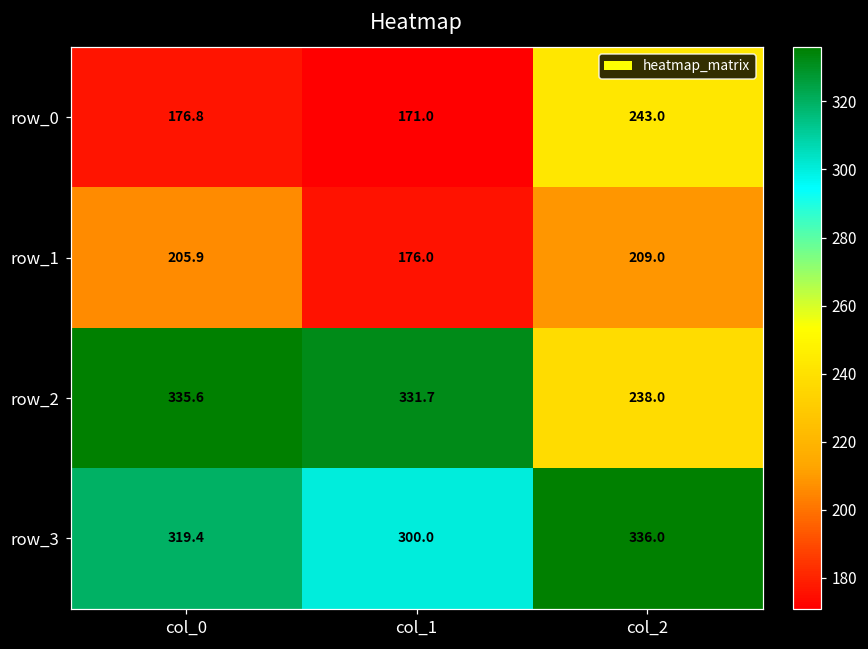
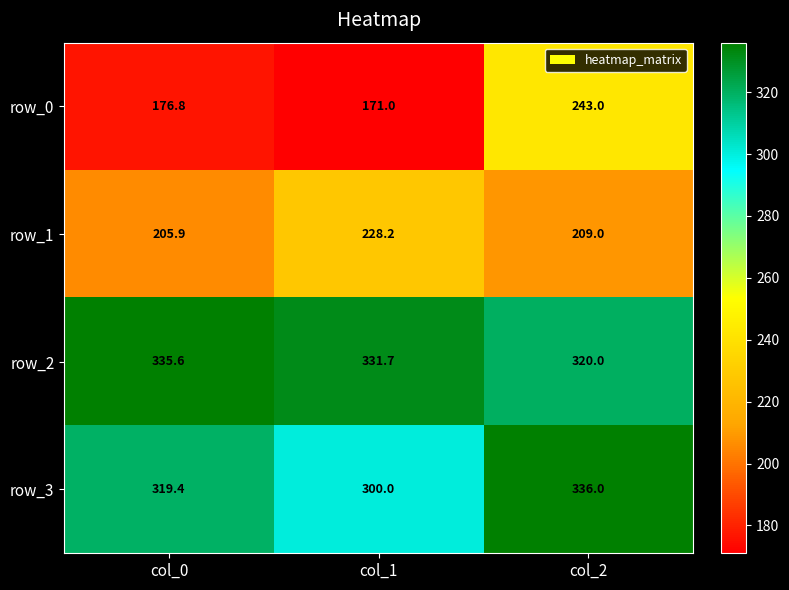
  {
    "row_0": {
      "col_0": 176.8,
      "col_1": 171.0,
      "col_2": 243.0
    },
    "row_1": {
      "col_0": 205.9,
-     "col_1": 176.0,
+     "col_1": 228.2,
      "col_2": 209.0
    },
    "row_2": {
      "col_0": 335.6,
      "col_1": 331.7,
-     "col_2": 238.0
+     "col_2": 320.0
    },
    "row_3": {
      "col_0": 319.4,
      "col_1": 300.0,
      "col_2": 336.0
    }
  }
